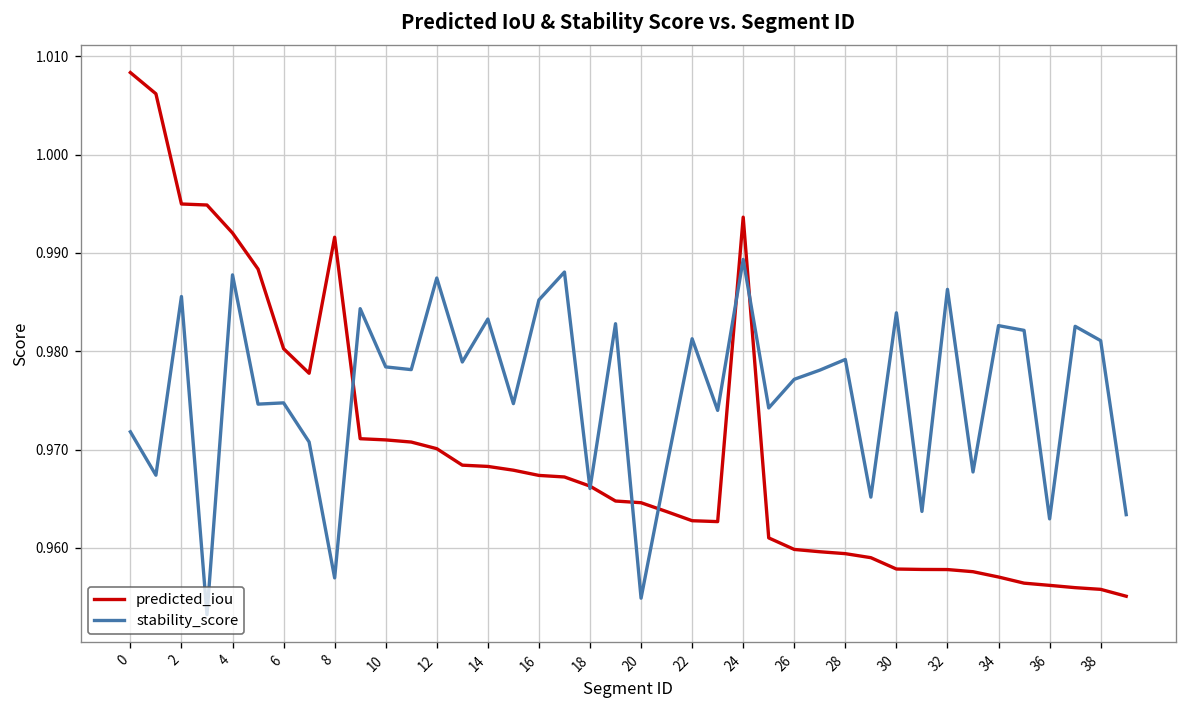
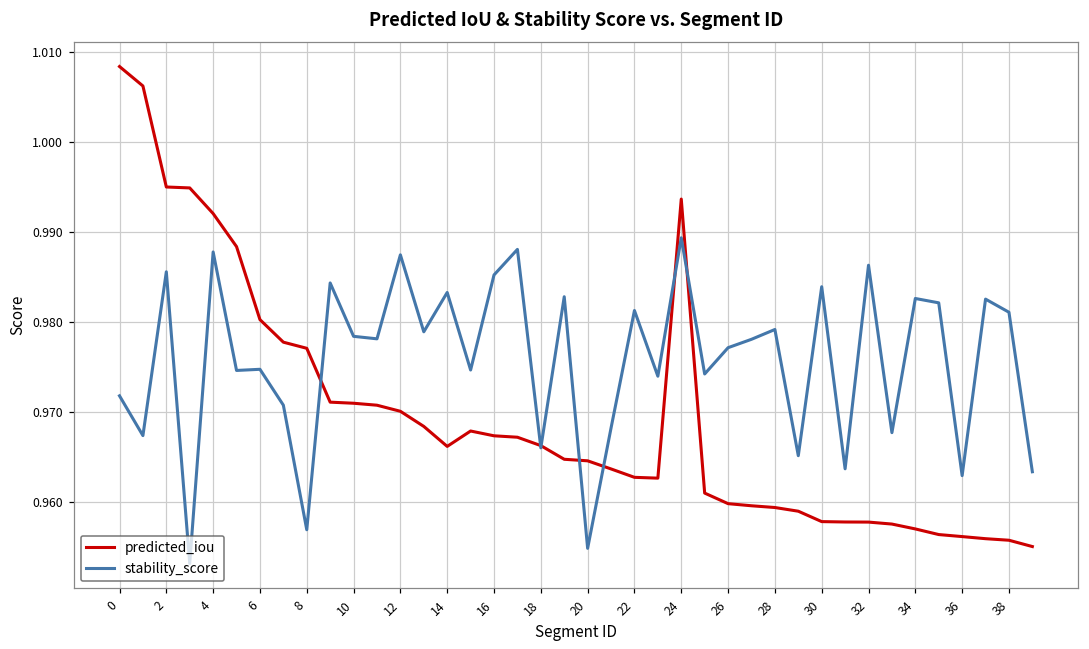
  {
    "predicted_iou": {
      "0": 1.008,
      "2": 0.995,
      "4": 0.992,
      "6": 0.980,
-     "8": 0.992,
+     "8": 0.977,
      "10": 0.971,
      "12": 0.970,
-     "14": 0.968,
+     "14": 0.966,
      "16": 0.967,
      "20": 0.965,
      "22": 0.963,
      "24": 0.994,
      "26": 0.960,
      "28": 0.959,
      "30": 0.958,
      "32": 0.958,
      "34": 0.957,
      "36": 0.956,
      "38": 0.956
    },
    "stability_score": {
      "0": 0.972,
      "2": 0.986,
      "4": 0.988,
      "6": 0.975,
      "8": 0.957,
      "10": 0.978,
      "12": 0.987,
      "14": 0.983,
      "16": 0.985,
      "20": 0.955,
      "22": 0.981,
      "24": 0.989,
      "26": 0.977,
      "28": 0.979,
      "30": 0.984,
      "32": 0.986,
      "34": 0.983,
      "36": 0.963,
      "38": 0.981
    }
  }
